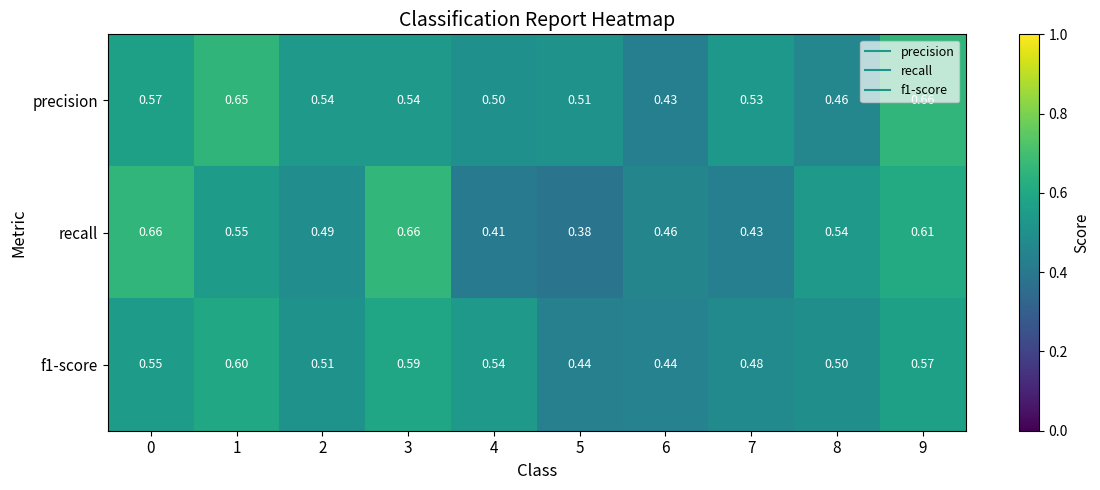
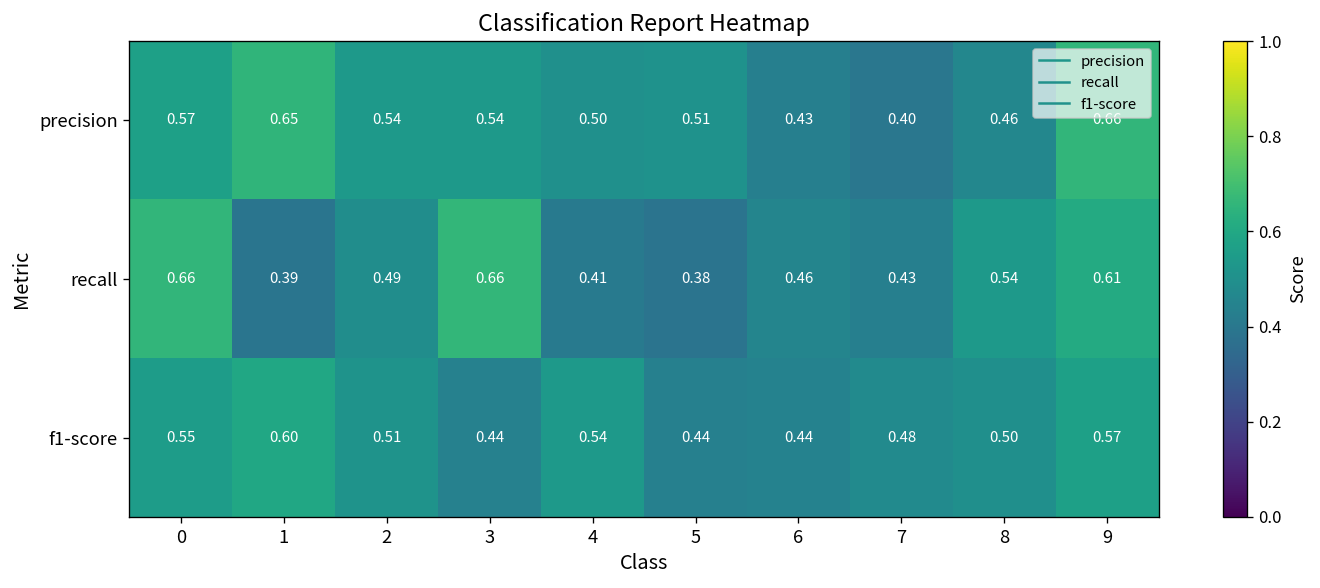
  {
    "precision": {
      "0": 0.57,
      "1": 0.65,
      "2": 0.54,
      "3": 0.54,
      "4": 0.50,
      "5": 0.51,
      "6": 0.43,
-     "7": 0.53,
+     "7": 0.40,
      "8": 0.46
    },
    "recall": {
      "0": 0.66,
-     "1": 0.55,
+     "1": 0.39,
      "2": 0.49,
      "3": 0.66,
      "4": 0.41,
      "5": 0.38,
      "6": 0.46,
      "7": 0.43,
      "8": 0.54,
      "9": 0.61
    },
    "f1-score": {
      "0": 0.55,
      "1": 0.60,
      "2": 0.51,
-     "3": 0.59,
+     "3": 0.44,
      "4": 0.54,
      "5": 0.44,
      "6": 0.44,
      "7": 0.48,
      "8": 0.50,
      "9": 0.57
    }
  }
